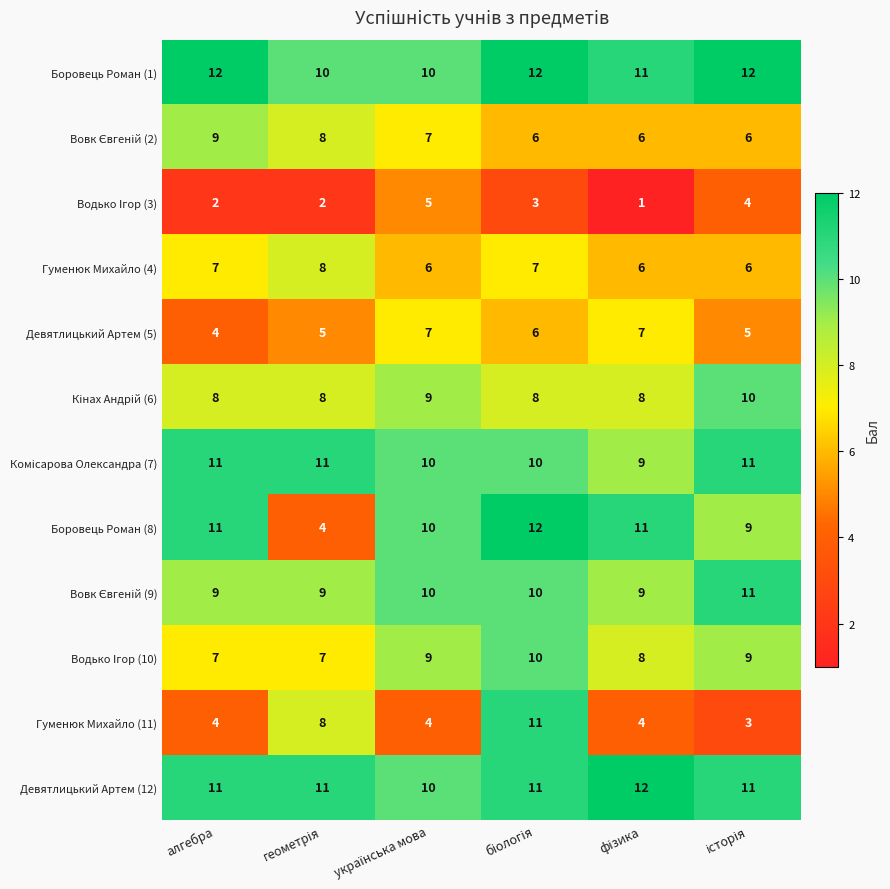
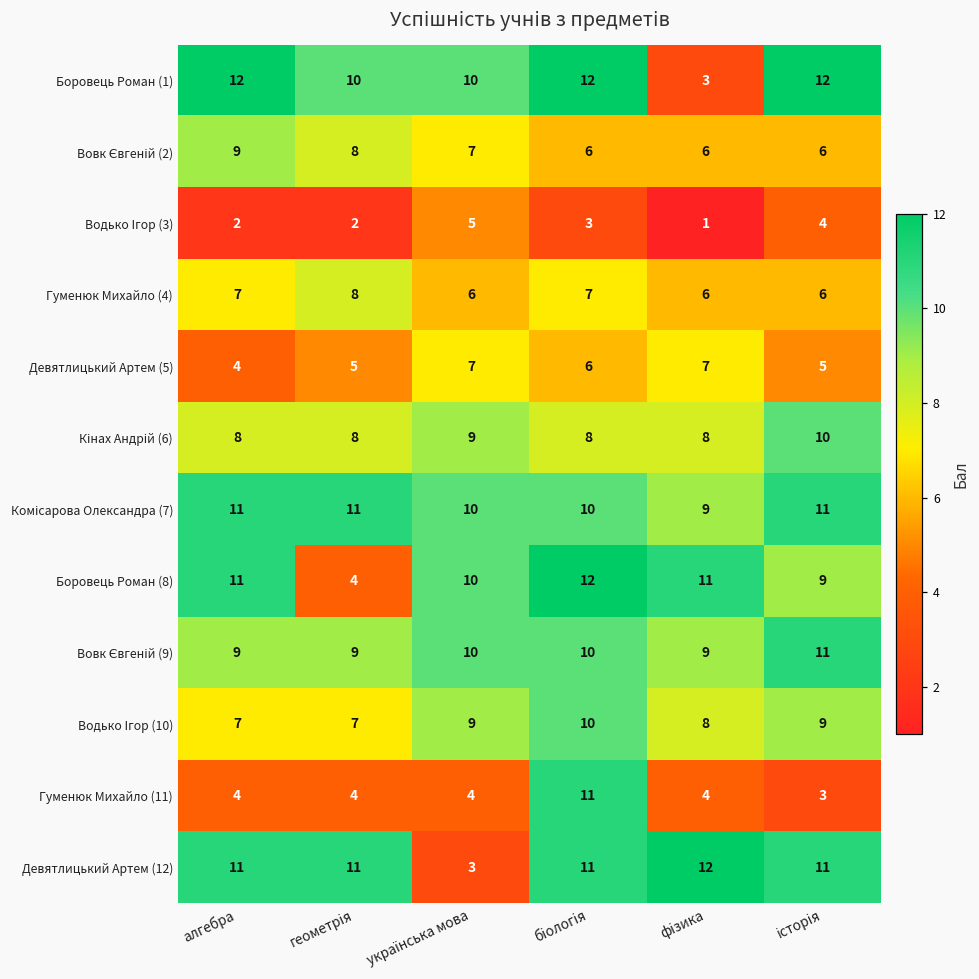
  {
    "Боровець Роман (1)": {
      "алгебра": 12,
      "геометрія": 10,
      "українська мова": 10,
      "біологія": 12,
-     "фізика": 11,
+     "фізика": 3,
      "історія": 12
    },
    "Вовк Євгеній (2)": {
      "алгебра": 9,
      "геометрія": 8,
      "українська мова": 7,
      "біологія": 6,
      "фізика": 6,
      "історія": 6
    },
    "Водько Ігор (3)": {
      "алгебра": 2,
      "геометрія": 2,
      "українська мова": 5,
      "біологія": 3,
      "фізика": 1,
      "історія": 4
    },
    "Гуменюк Михайло (4)": {
      "алгебра": 7,
      "геометрія": 8,
      "українська мова": 6,
      "біологія": 7,
      "фізика": 6,
      "історія": 6
    },
    "Девятлицький Артем (5)": {
      "алгебра": 4,
      "геометрія": 5,
      "українська мова": 7,
      "біологія": 6,
      "фізика": 7,
      "історія": 5
    },
    "Кінах Андрій (6)": {
      "алгебра": 8,
      "геометрія": 8,
      "українська мова": 9,
      "біологія": 8,
      "фізика": 8,
      "історія": 10
    },
    "Комісарова Олександра (7)": {
      "алгебра": 11,
      "геометрія": 11,
      "українська мова": 10,
      "біологія": 10,
      "фізика": 9,
      "історія": 11
    },
    "Боровець Роман (8)": {
      "алгебра": 11,
      "геометрія": 4,
      "українська мова": 10,
      "біологія": 12,
      "фізика": 11,
      "історія": 9
    },
    "Вовк Євгеній (9)": {
      "алгебра": 9,
      "геометрія": 9,
      "українська мова": 10,
      "біологія": 10,
      "фізика": 9,
      "історія": 11
    },
    "Водько Ігор (10)": {
      "алгебра": 7,
      "геометрія": 7,
      "українська мова": 9,
      "біологія": 10,
      "фізика": 8,
      "історія": 9
    },
    "Гуменюк Михайло (11)": {
      "алгебра": 4,
-     "геометрія": 8,
+     "геометрія": 4,
      "українська мова": 4,
      "біологія": 11,
      "фізика": 4,
      "історія": 3
    },
    "Девятлицький Артем (12)": {
      "алгебра": 11,
      "геометрія": 11,
-     "українська мова": 10,
+     "українська мова": 3,
      "біологія": 11,
      "фізика": 12,
      "історія": 11
    }
  }
